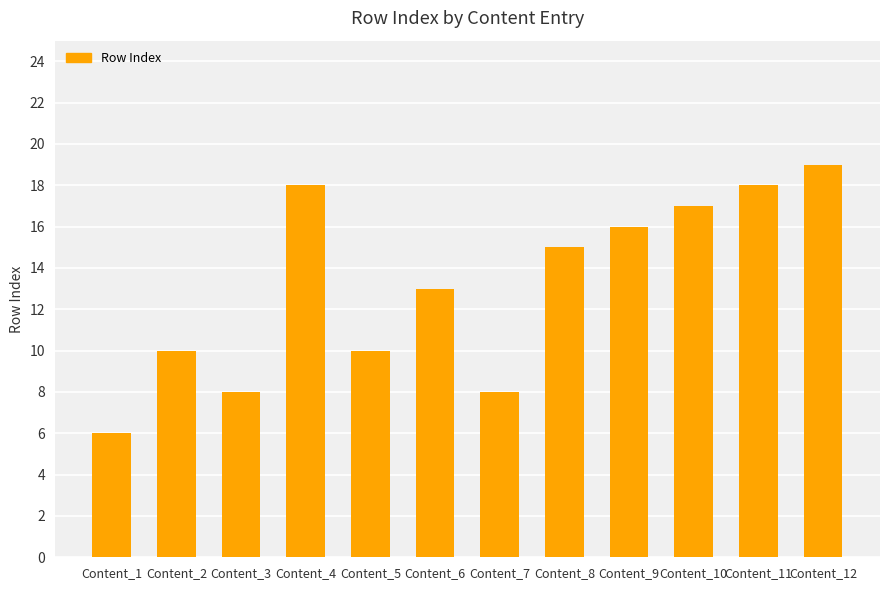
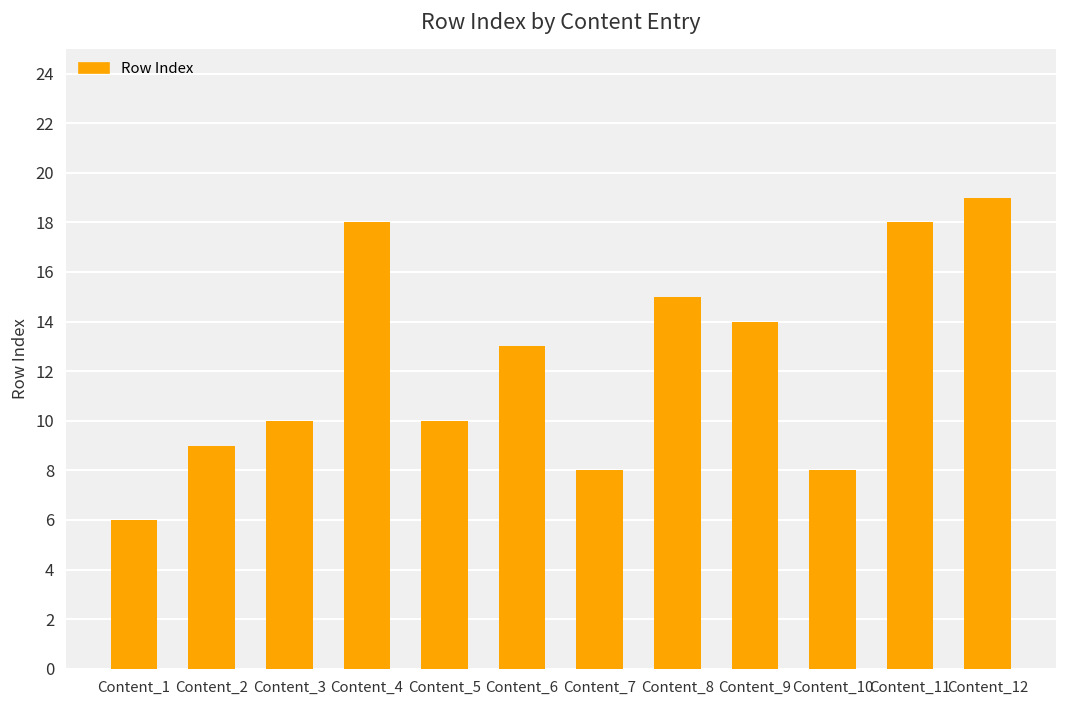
  {
    "Content_1": 6,
-   "Content_2": 10,
-   "Content_3": 8,
+   "Content_2": 9,
+   "Content_3": 10,
    "Content_4": 18,
    "Content_5": 10,
    "Content_6": 13,
    "Content_7": 8,
    "Content_8": 15,
-   "Content_9": 16,
-   "Content_10": 17,
+   "Content_9": 14,
+   "Content_10": 8,
    "Content_11": 18,
    "Content_12": 19
  }
